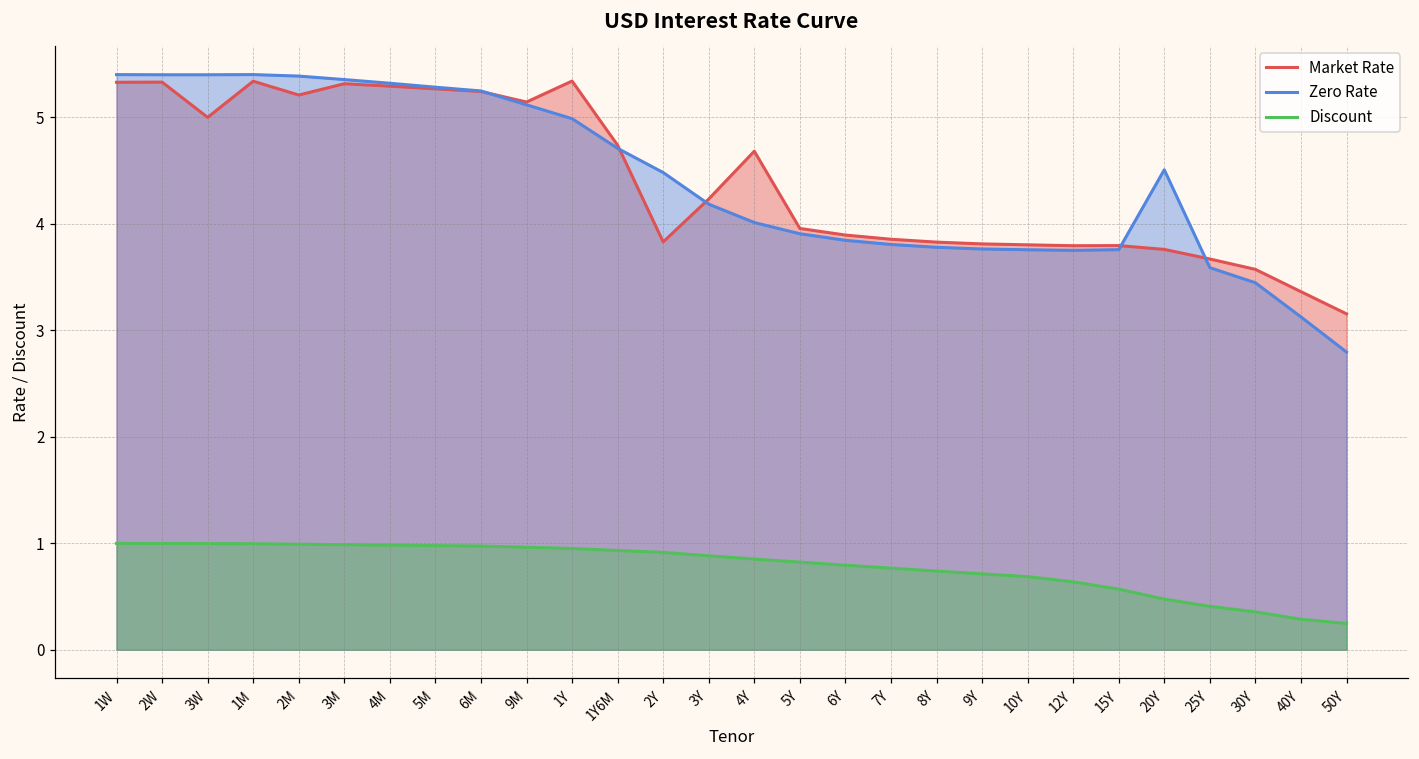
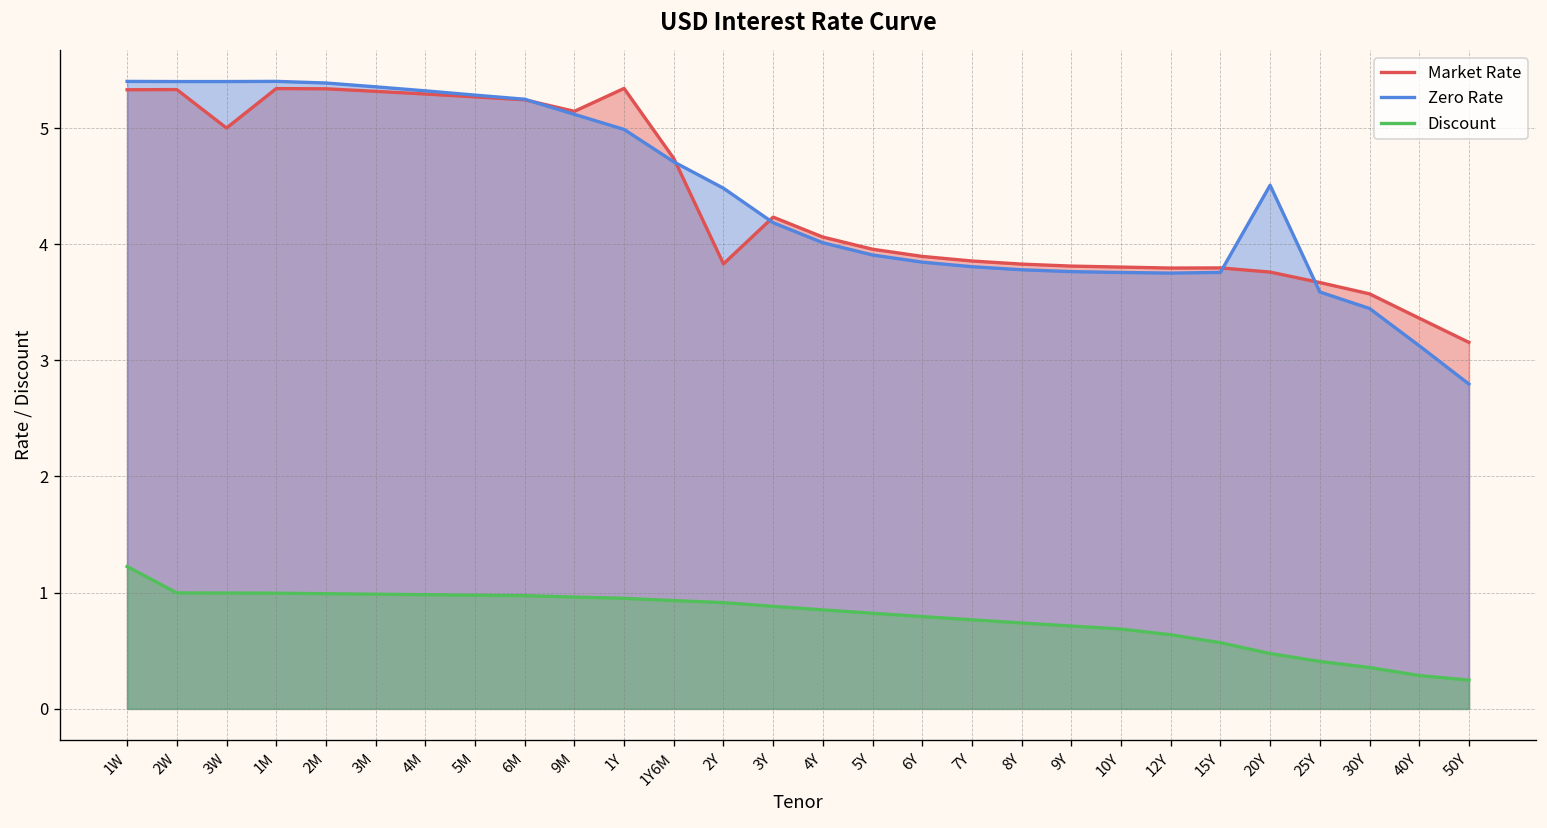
  {
    "Market Rate": {
      "1W": 5.3,
      "2W": 5.3,
      "3W": 5.0,
      "1M": 5.3,
-     "2M": 5.2,
+     "2M": 5.3,
      "3M": 5.3,
      "4M": 5.3,
      "1Y": 5.3,
      "1Y6M": 4.7,
      "2Y": 3.8,
      "3Y": 4.2,
-     "4Y": 4.7,
+     "4Y": 4.1,
      "5Y": 4.0,
      "6Y": 3.9,
      "7Y": 3.9,
      "8Y": 3.8,
      "9Y": 3.8,
      "10Y": 3.8,
      "12Y": 3.8,
      "15Y": 3.8,
      "20Y": 3.8,
      "25Y": 3.7,
      "30Y": 3.6,
      "40Y": 3.4,
      "50Y": 3.2
    },
    "Zero Rate": {
      "1W": 5.4,
      "2W": 5.4,
      "3W": 5.4,
      "1M": 5.4,
      "2M": 5.4,
      "3M": 5.4,
      "4M": 5.3,
      "1Y": 5.0,
      "1Y6M": 4.7,
      "2Y": 4.5,
      "3Y": 4.2,
      "4Y": 4.0,
      "5Y": 3.9,
      "6Y": 3.8,
      "7Y": 3.8,
      "8Y": 3.8,
      "9Y": 3.8,
      "10Y": 3.8,
      "12Y": 3.8,
      "15Y": 3.8,
      "20Y": 4.5,
      "25Y": 3.6,
      "30Y": 3.4,
      "40Y": 3.1,
      "50Y": 2.8
    },
    "Discount": {
-     "1W": 1.0,
+     "1W": 1.2,
      "2W": 1.0,
      "3W": 1.0,
      "1M": 1.0,
      "2M": 1.0,
      "3M": 1.0,
      "4M": 1.0,
      "5M": 1.0,
      "6M": 1.0,
      "9M": 1.0,
      "1Y": 1.0,
      "1Y6M": 0.9,
      "2Y": 0.9,
      "3Y": 0.9,
      "4Y": 0.9,
      "5Y": 0.8,
      "6Y": 0.8,
      "7Y": 0.8,
      "8Y": 0.7,
      "9Y": 0.7,
      "10Y": 0.7,
      "12Y": 0.6,
      "15Y": 0.6,
      "20Y": 0.5,
      "25Y": 0.4,
      "30Y": 0.4,
      "40Y": 0.3,
      "50Y": 0.2
    }
  }
